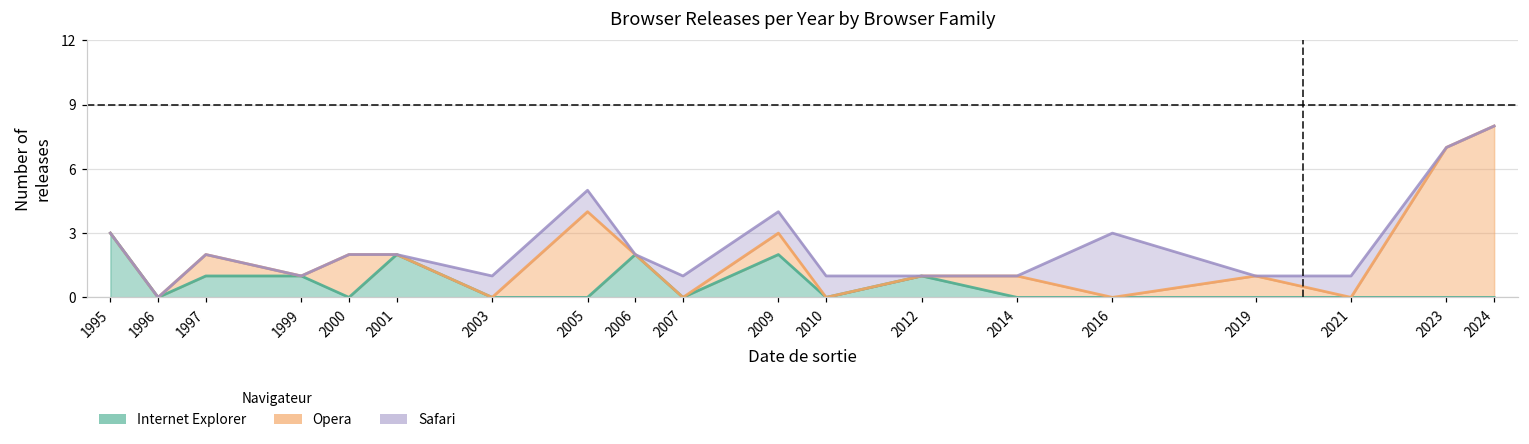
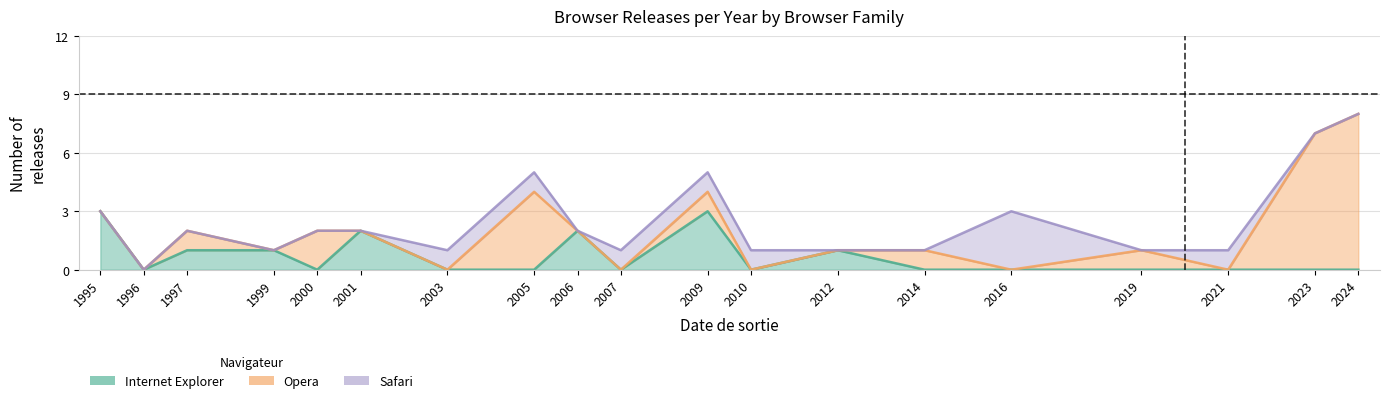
  {
    "Internet Explorer": {
      "1997": 1,
      "2000": 0,
      "2005": 0,
-     "2009": 2,
+     "2009": 3,
      "2014": 0,
      "2019": 0,
      "2023": 0,
      "2024": 0
    },
    "Opera": {
      "2005": 4
    },
    "Safari": {
      "2003": 1,
      "2005": 1,
      "2007": 1,
      "2009": 1,
      "2010": 1,
      "2016": 3,
      "2021": 1
    }
  }
